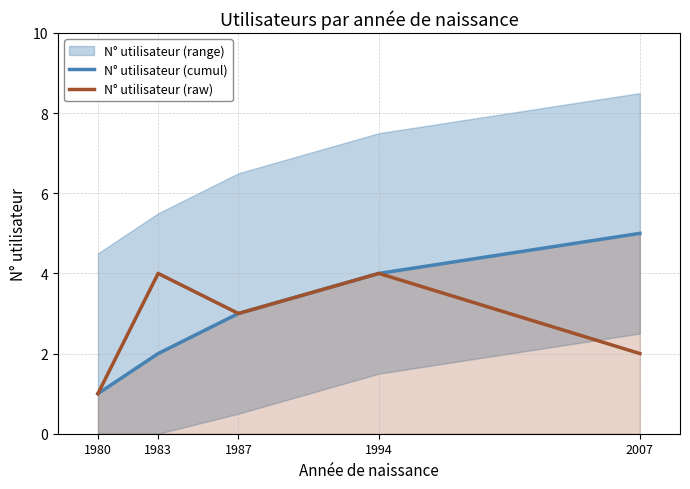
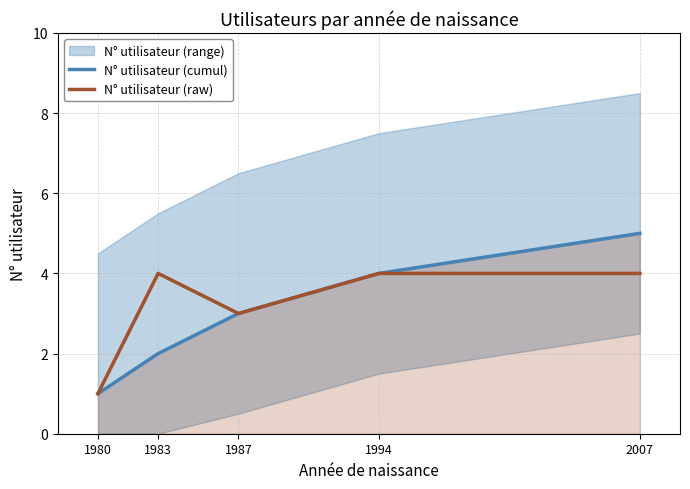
  {
    "N° utilisateur (raw)": {
      "1983": 4,
-     "2007": 2
+     "2007": 4
    }
  }
